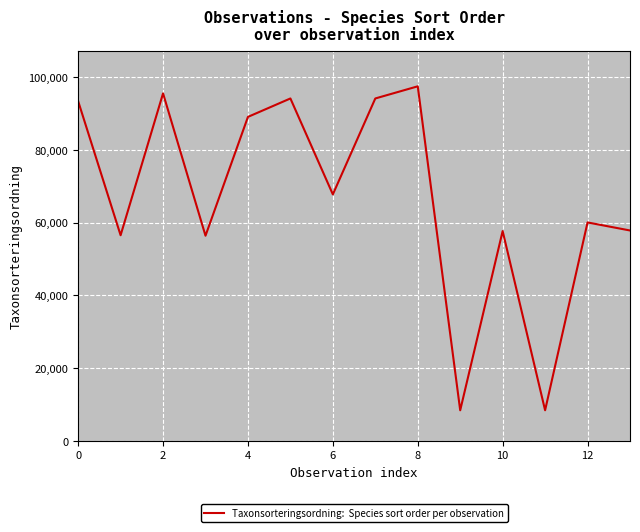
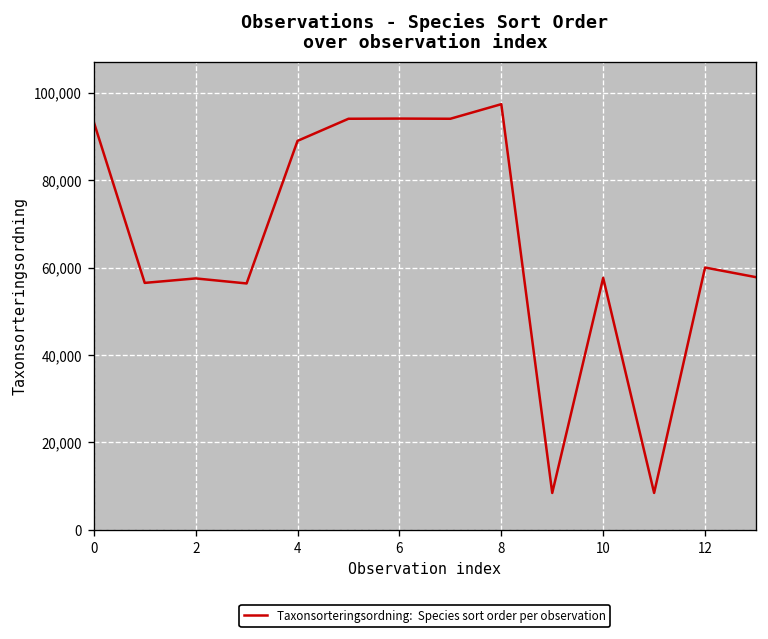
  {
    "0": "93,000",
-   "2": "96,000",
+   "2": "58,000",
    "4": "89,000",
-   "6": "68,000",
+   "6": "94,000",
    "8": "97,000",
    "10": "58,000",
    "12": "60,000"
  }
